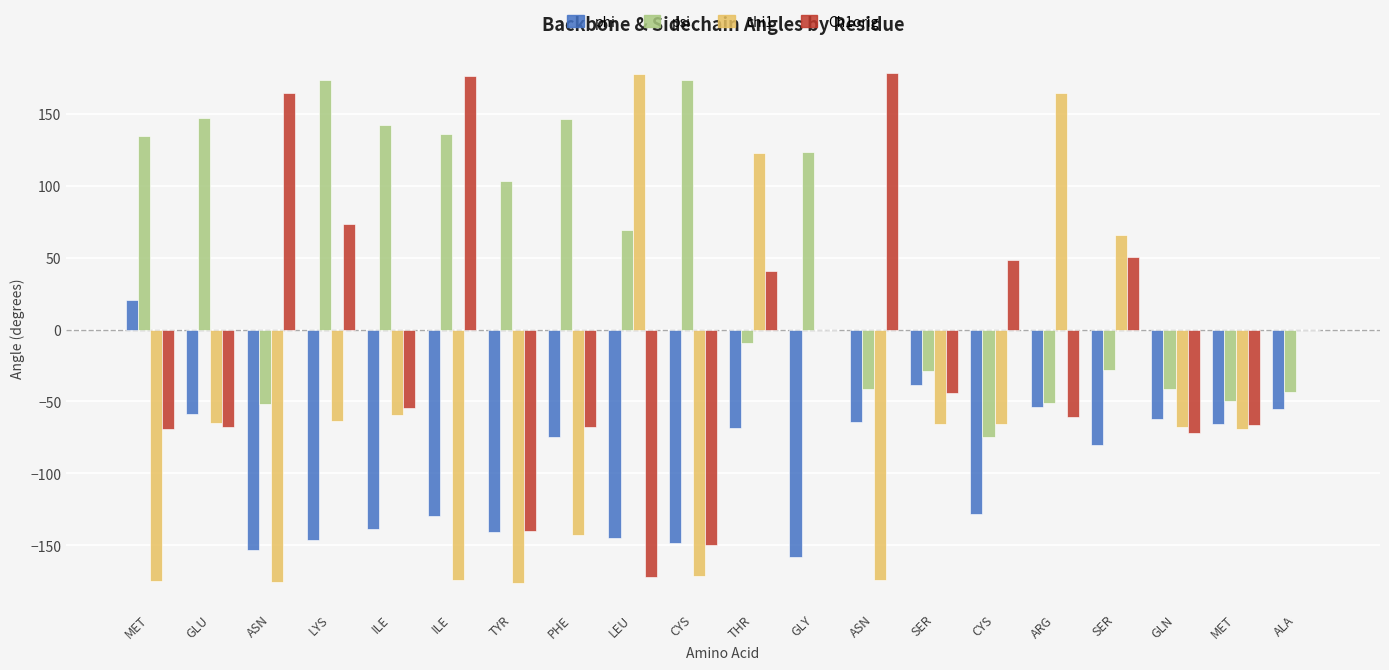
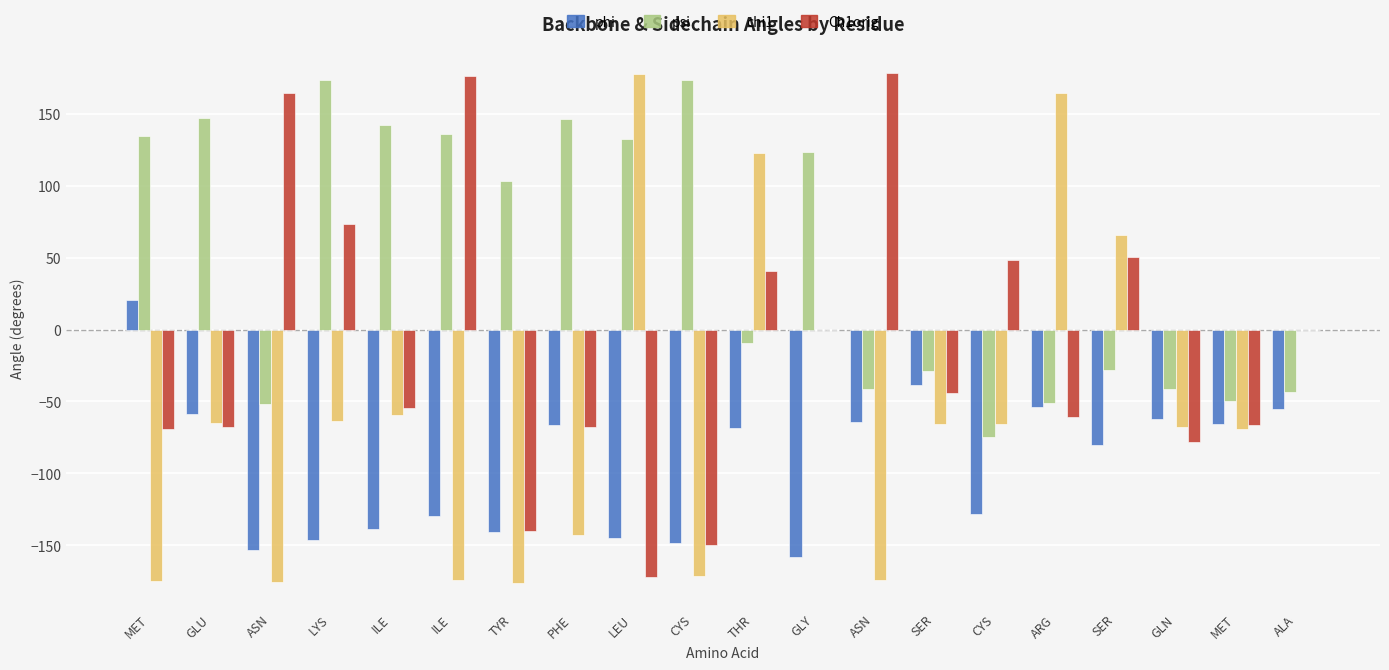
  {
    "phi": {
      "GLU": -59,
      "LYS": -147,
      "TYR": -140,
-     "PHE": -75,
+     "PHE": -66,
      "LEU": -145,
      "THR": -68,
      "GLY": -158,
      "ARG": -54,
      "GLN": -62,
      "ALA": -55
    },
    "psi": {
      "GLU": 147,
      "LYS": 174,
      "TYR": 103,
      "PHE": 146,
-     "LEU": 69,
+     "LEU": 132,
      "THR": -9,
      "GLY": 124,
      "ARG": -51,
      "GLN": -41,
      "ALA": -44
    },
    "chi1": {
      "GLU": -65,
      "LYS": -64,
      "TYR": -176,
      "PHE": -143,
      "LEU": 178,
      "THR": 123,
      "GLY": 0,
      "ARG": 164,
      "GLN": -68,
      "ALA": 0
    },
    "Ch1orig": {
      "GLU": -68,
      "LYS": 74,
      "TYR": -140,
      "PHE": -68,
      "LEU": -172,
      "THR": 41,
      "GLY": 0,
      "ARG": -61,
-     "GLN": -72,
+     "GLN": -79,
      "ALA": 0
    }
  }
